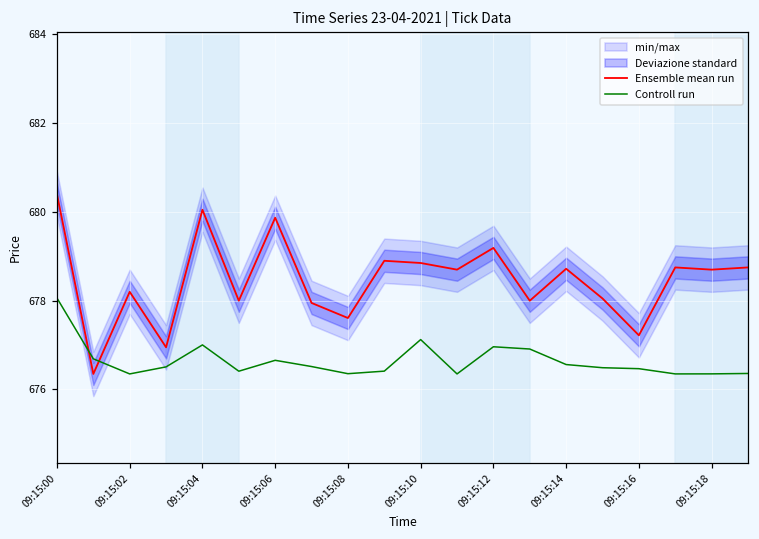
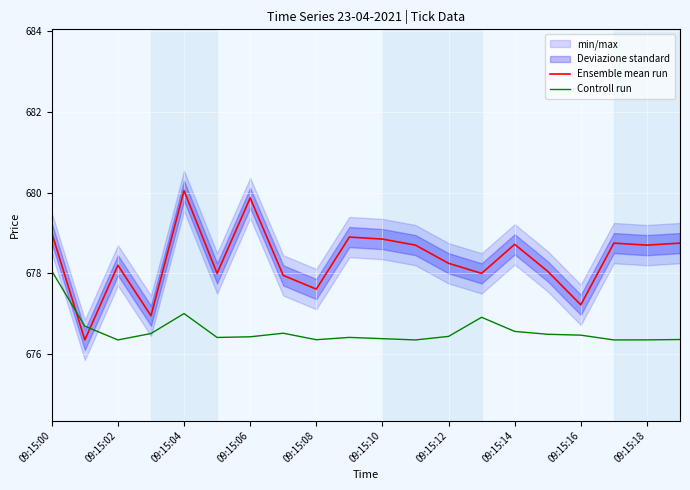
  {
    "Ensemble mean run": {
-     "09:15:00": 680.4,
+     "09:15:00": 679.0,
      "09:15:02": 678.2,
      "09:15:04": 680.1,
      "09:15:06": 679.9,
      "09:15:08": 677.6,
      "09:15:10": 678.9,
-     "09:15:12": 679.2,
+     "09:15:12": 678.3,
      "09:15:14": 678.7,
      "09:15:16": 677.2,
      "09:15:18": 678.7
    },
    "Controll run": {
      "09:15:00": 678.1,
      "09:15:02": 676.4,
      "09:15:04": 677.0,
-     "09:15:06": 676.7,
+     "09:15:06": 676.4,
      "09:15:08": 676.4,
-     "09:15:10": 677.1,
-     "09:15:12": 677.0,
+     "09:15:10": 676.4,
+     "09:15:12": 676.4,
      "09:15:14": 676.6,
      "09:15:16": 676.5,
      "09:15:18": 676.4
    }
  }
